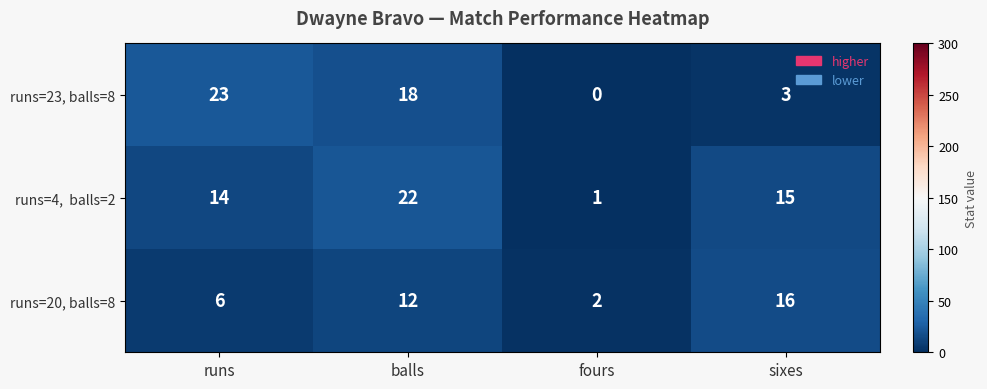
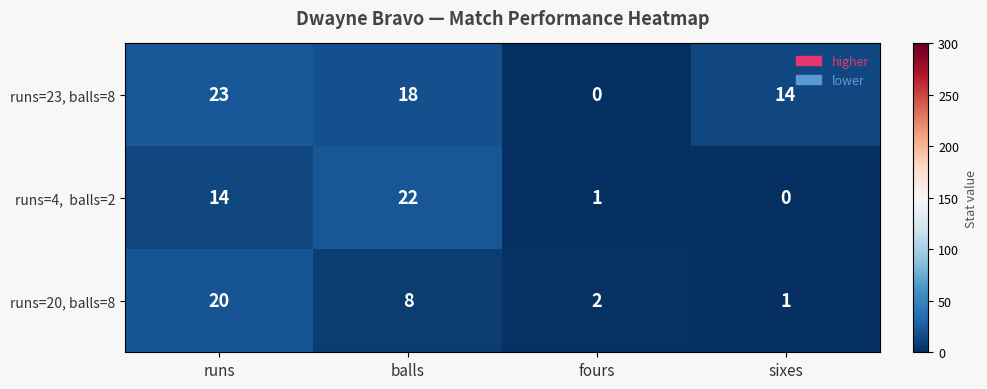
  {
    "runs=23, balls=8": {
      "runs": 23,
      "balls": 18,
      "fours": 0,
-     "sixes": 3
+     "sixes": 14
    },
    "runs=4, balls=2": {
      "runs": 14,
      "balls": 22,
      "fours": 1,
-     "sixes": 15
+     "sixes": 0
    },
    "runs=20, balls=8": {
-     "runs": 6,
-     "balls": 12,
+     "runs": 20,
+     "balls": 8,
      "fours": 2,
-     "sixes": 16
+     "sixes": 1
    }
  }
